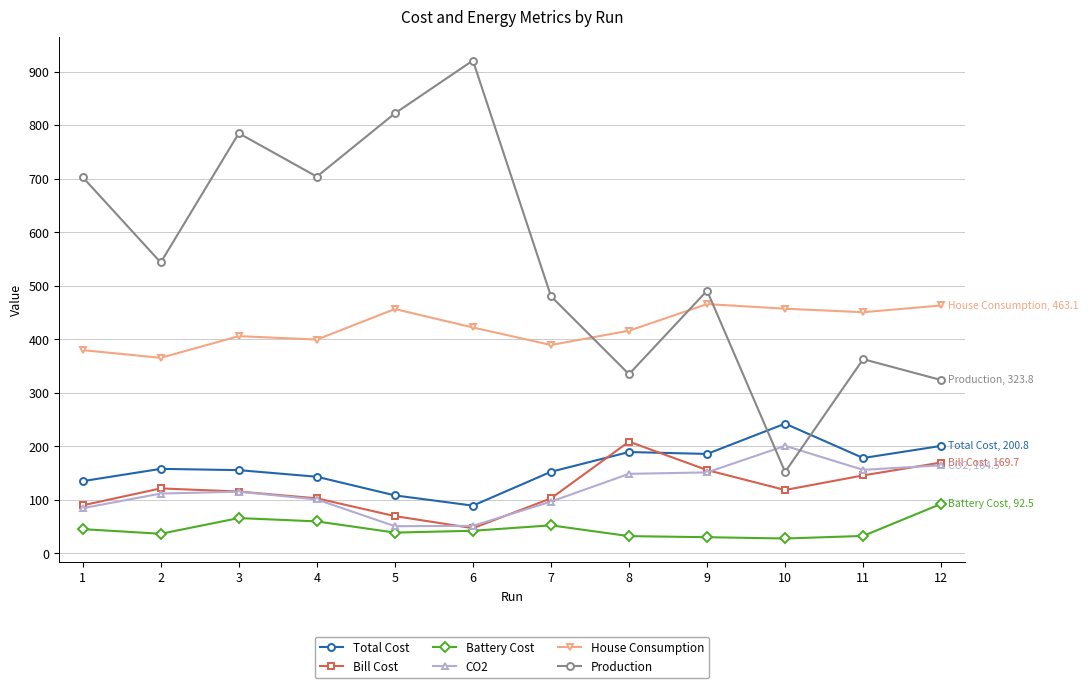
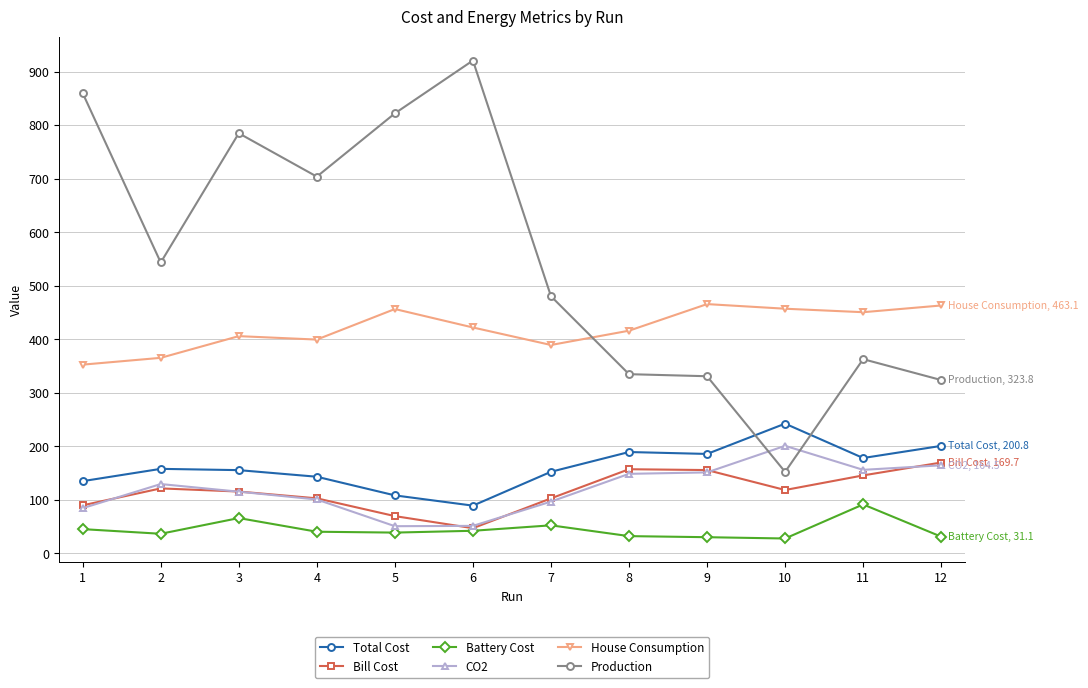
  {
    "Total Cost": {
      "12": 200.8
    },
    "Bill Cost": {
      "1": 90,
      "2": 120,
      "5": 70,
      "7": 100,
-     "8": 210,
+     "8": 160,
      "10": 120,
      "11": 150
    },
    "Battery Cost": {
-     "4": 60,
-     "11": 30,
-     "12": 92.5
+     "4": 40,
+     "11": 90,
+     "12": 31.1
    },
    "CO2": {
      "1": 80,
-     "2": 110,
+     "2": 130,
      "5": 50,
      "7": 100,
      "8": 150,
      "10": 200,
      "11": 160
    },
    "House Consumption": {
-     "1": 380,
+     "1": 350,
      "2": 370,
      "3": 410,
      "4": 400,
      "5": 460,
      "6": 420,
      "7": 390,
      "8": 420,
      "9": 470,
      "10": 460,
      "11": 450
    },
    "Production": {
-     "1": 700,
+     "1": 860,
      "2": 540,
      "3": 780,
      "4": 700,
      "5": 820,
      "6": 920,
      "7": 480,
      "8": 330,
-     "9": 490,
+     "9": 330,
      "10": 150,
      "11": 360
    }
  }
